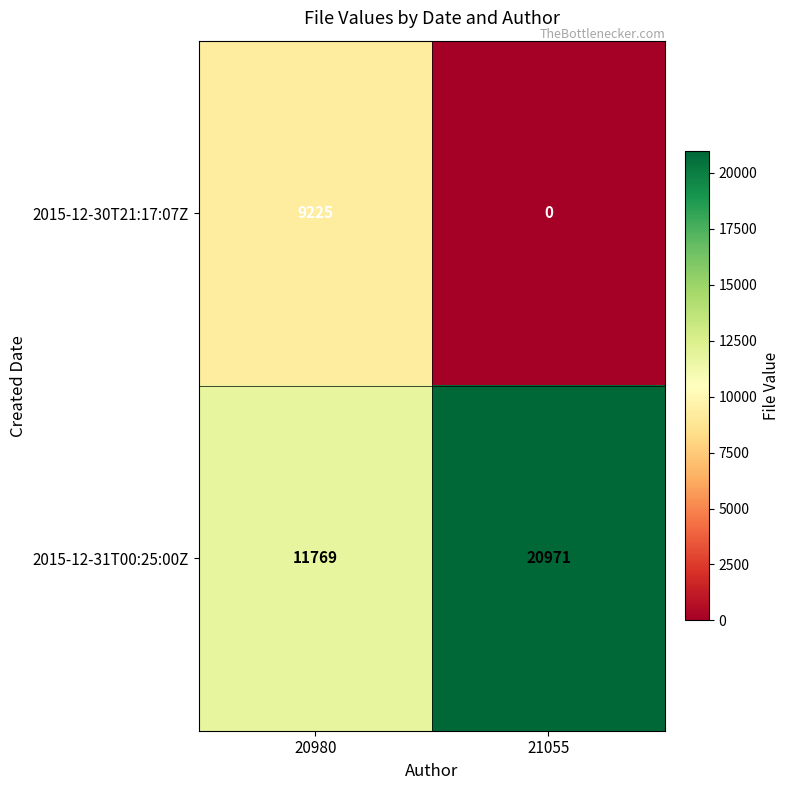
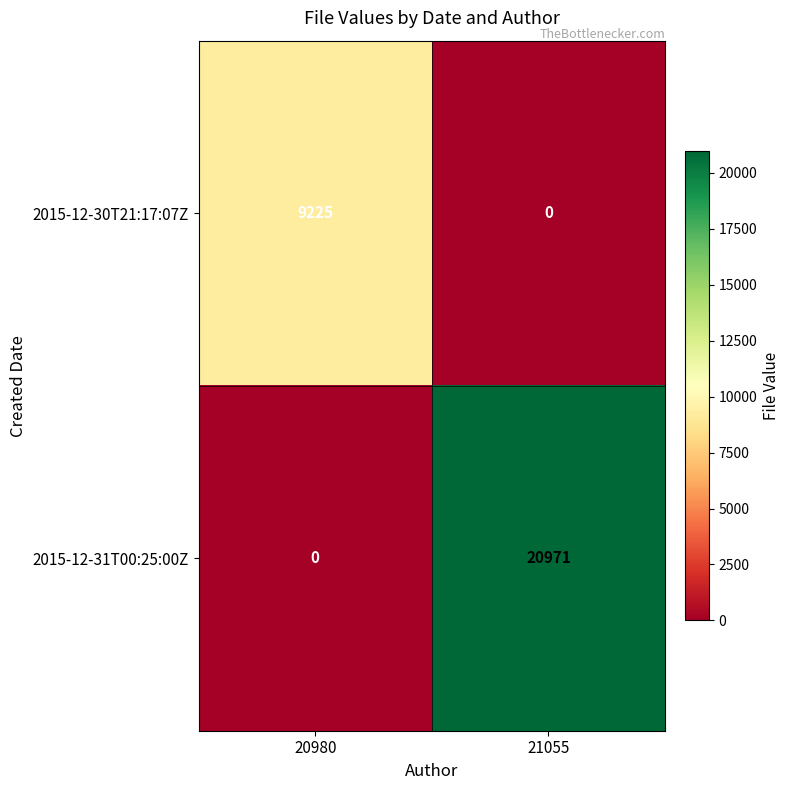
  {
    "2015-12-30T21:17:07Z": {
      "20980": 9225,
      "21055": 0
    },
    "2015-12-31T00:25:00Z": {
-     "20980": 11769,
+     "20980": 0,
      "21055": 20971
    }
  }
